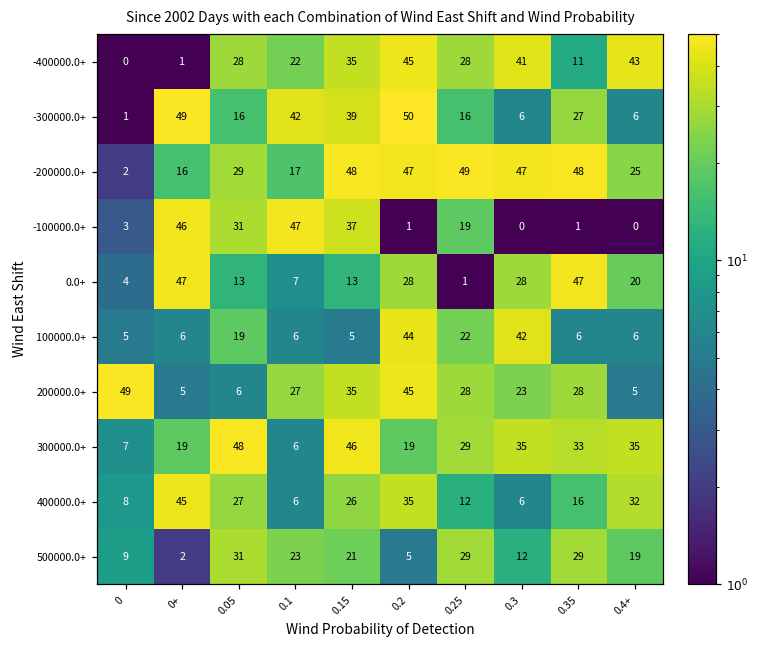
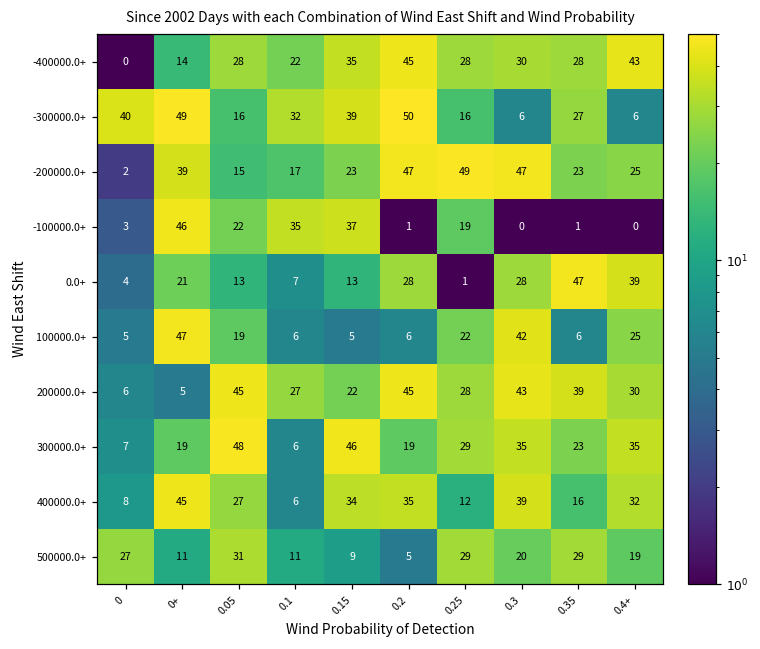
  {
    "-400000.0+": {
      "0": 0,
-     "0+": 1,
+     "0+": 14,
      "0.05": 28,
      "0.1": 22,
      "0.15": 35,
      "0.2": 45,
      "0.25": 28,
-     "0.3": 41,
-     "0.35": 11,
+     "0.3": 30,
+     "0.35": 28,
      "0.4+": 43
    },
    "-300000.0+": {
-     "0": 1,
+     "0": 40,
      "0+": 49,
      "0.05": 16,
-     "0.1": 42,
+     "0.1": 32,
      "0.15": 39,
      "0.2": 50,
      "0.25": 16,
      "0.3": 6,
      "0.35": 27,
      "0.4+": 6
    },
    "-200000.0+": {
      "0": 2,
-     "0+": 16,
-     "0.05": 29,
+     "0+": 39,
+     "0.05": 15,
      "0.1": 17,
-     "0.15": 48,
+     "0.15": 23,
      "0.2": 47,
      "0.25": 49,
      "0.3": 47,
-     "0.35": 48,
+     "0.35": 23,
      "0.4+": 25
    },
    "-100000.0+": {
      "0": 3,
      "0+": 46,
-     "0.05": 31,
-     "0.1": 47,
+     "0.05": 22,
+     "0.1": 35,
      "0.15": 37,
      "0.2": 1,
      "0.25": 19,
      "0.3": 0,
      "0.35": 1,
      "0.4+": 0
    },
    "0.0+": {
      "0": 4,
-     "0+": 47,
+     "0+": 21,
      "0.05": 13,
      "0.1": 7,
      "0.15": 13,
      "0.2": 28,
      "0.25": 1,
      "0.3": 28,
      "0.35": 47,
-     "0.4+": 20
+     "0.4+": 39
    },
    "100000.0+": {
      "0": 5,
-     "0+": 6,
+     "0+": 47,
      "0.05": 19,
      "0.1": 6,
      "0.15": 5,
-     "0.2": 44,
+     "0.2": 6,
      "0.25": 22,
      "0.3": 42,
      "0.35": 6,
-     "0.4+": 6
+     "0.4+": 25
    },
    "200000.0+": {
-     "0": 49,
+     "0": 6,
      "0+": 5,
-     "0.05": 6,
+     "0.05": 45,
      "0.1": 27,
-     "0.15": 35,
+     "0.15": 22,
      "0.2": 45,
      "0.25": 28,
-     "0.3": 23,
-     "0.35": 28,
-     "0.4+": 5
+     "0.3": 43,
+     "0.35": 39,
+     "0.4+": 30
    },
    "300000.0+": {
      "0": 7,
      "0+": 19,
      "0.05": 48,
      "0.1": 6,
      "0.15": 46,
      "0.2": 19,
      "0.25": 29,
      "0.3": 35,
-     "0.35": 33,
+     "0.35": 23,
      "0.4+": 35
    },
    "400000.0+": {
      "0": 8,
      "0+": 45,
      "0.05": 27,
      "0.1": 6,
-     "0.15": 26,
+     "0.15": 34,
      "0.2": 35,
      "0.25": 12,
-     "0.3": 6,
+     "0.3": 39,
      "0.35": 16,
      "0.4+": 32
    },
    "500000.0+": {
-     "0": 9,
-     "0+": 2,
+     "0": 27,
+     "0+": 11,
      "0.05": 31,
-     "0.1": 23,
-     "0.15": 21,
+     "0.1": 11,
+     "0.15": 9,
      "0.2": 5,
      "0.25": 29,
-     "0.3": 12,
+     "0.3": 20,
      "0.35": 29,
      "0.4+": 19
    }
  }
